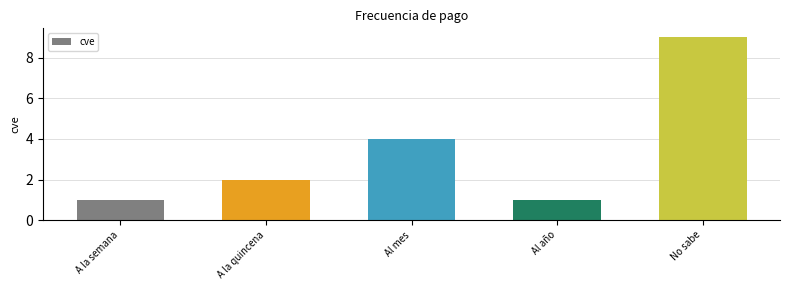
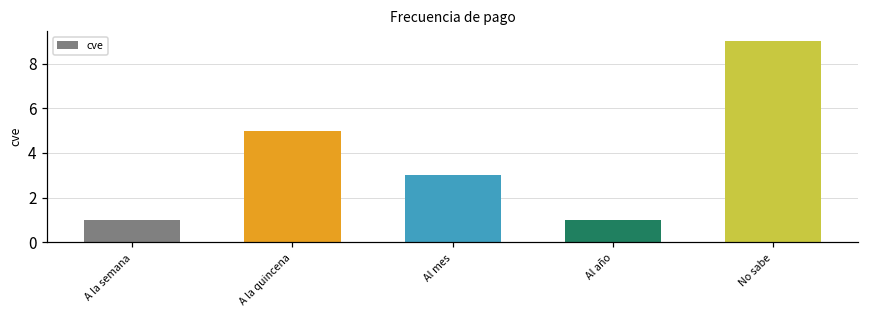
  {
    "A la semana": 1,
-   "A la quincena": 2,
-   "Al mes": 4,
+   "A la quincena": 5,
+   "Al mes": 3,
    "Al año": 1,
    "No sabe": 9
  }
